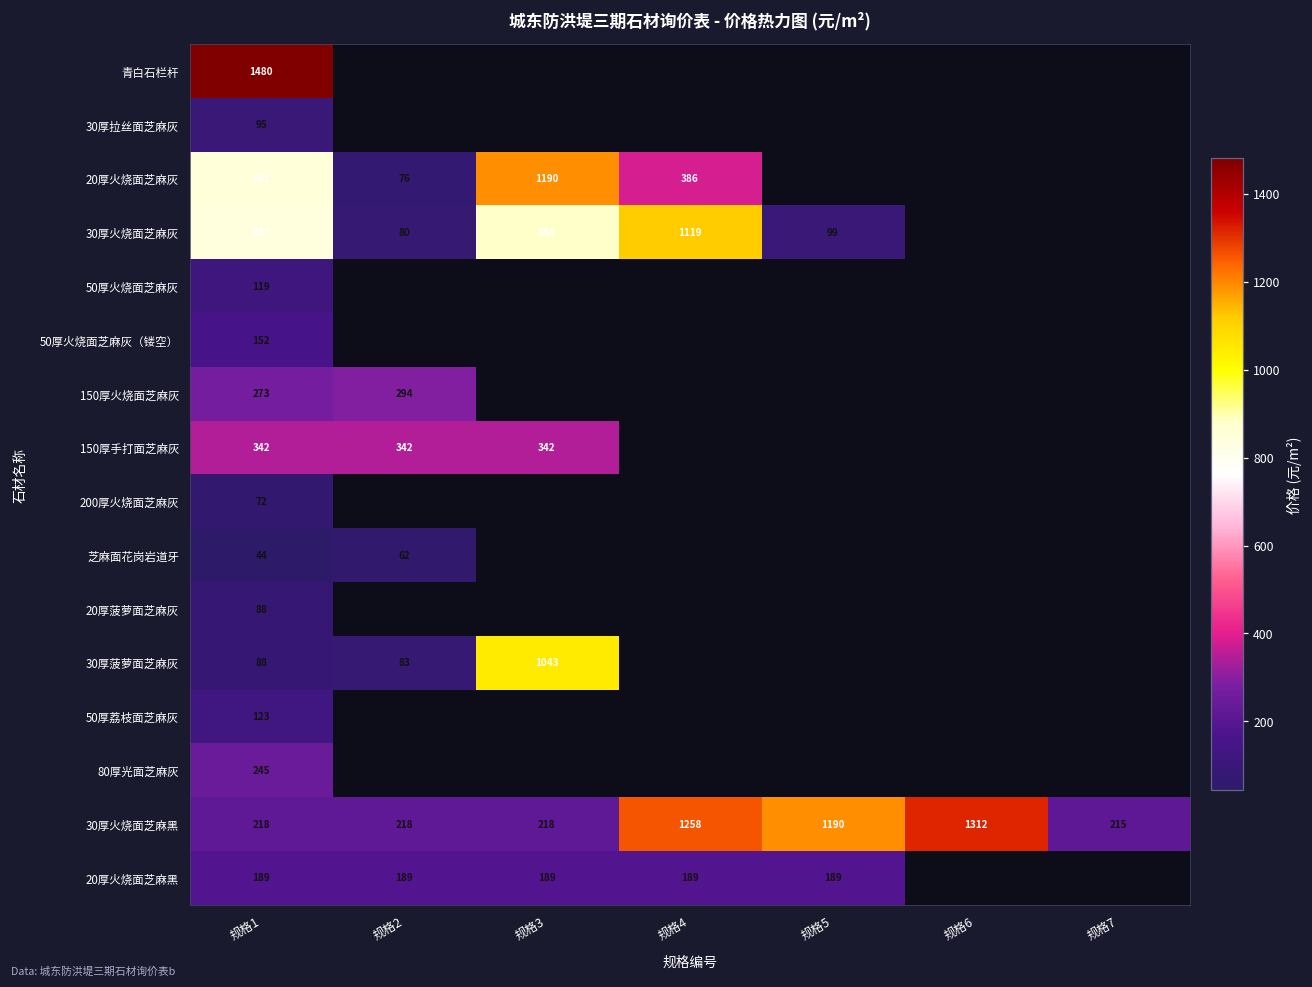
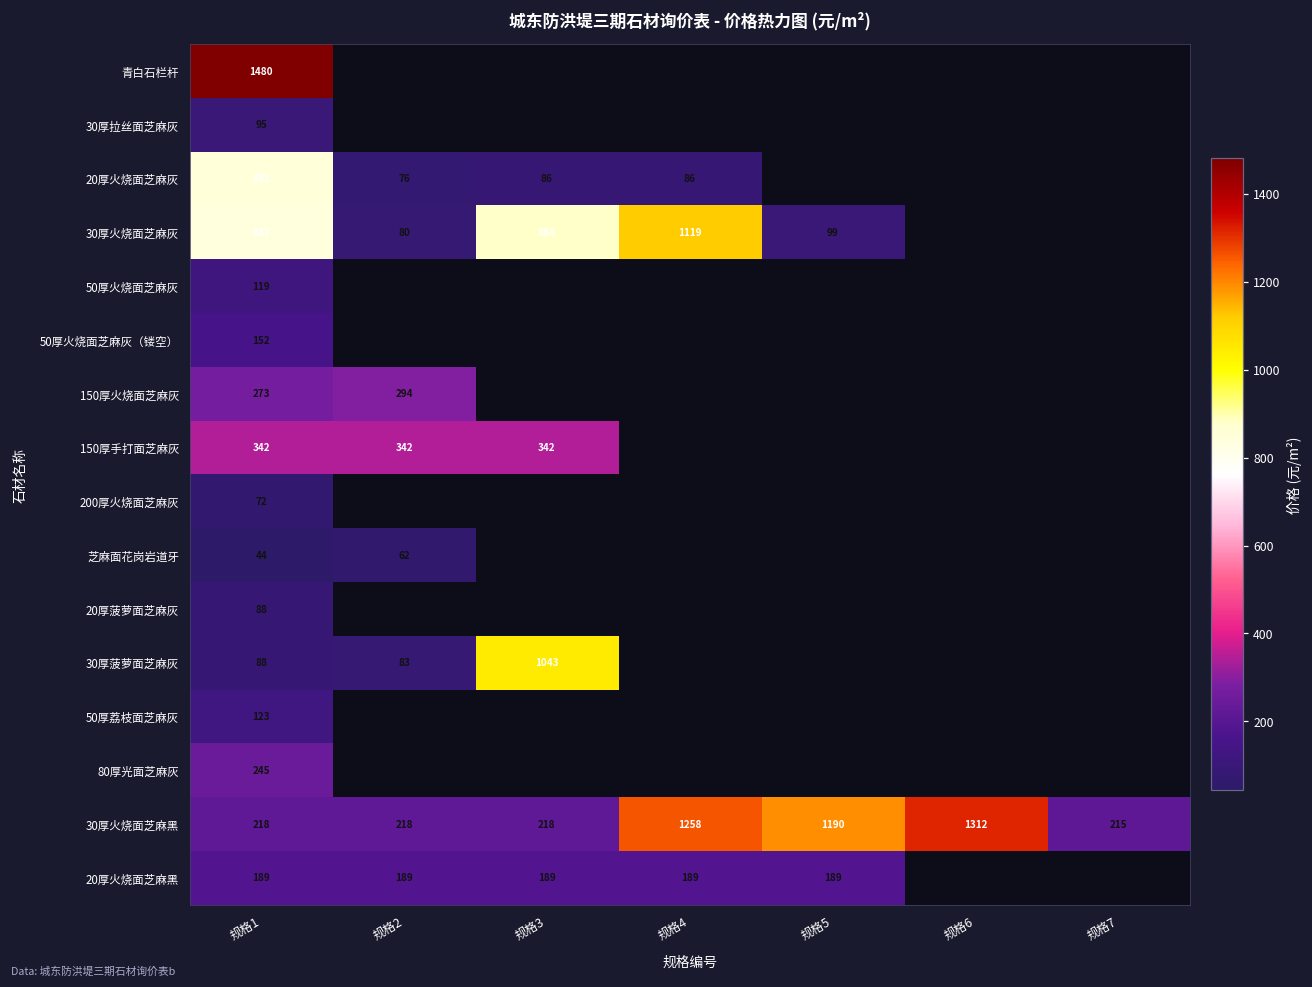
  {
    "青白石栏杆": {
      "规格1": 1480
    },
    "30厚拉丝面芝麻灰": {
      "规格1": 95
    },
    "20厚火烧面芝麻灰": {
      "规格2": 76,
-     "规格3": 1190,
-     "规格4": 386
+     "规格3": 86,
+     "规格4": 86
    },
    "30厚火烧面芝麻灰": {
      "规格2": 80,
      "规格3": 884,
      "规格4": 1119,
      "规格5": 99
    },
    "50厚火烧面芝麻灰": {
      "规格1": 119
    },
    "50厚火烧面芝麻灰（镂空）": {
      "规格1": 152
    },
    "150厚火烧面芝麻灰": {
      "规格1": 273,
      "规格2": 294
    },
    "150厚手打面芝麻灰": {
      "规格1": 342,
      "规格2": 342,
      "规格3": 342
    },
    "200厚火烧面芝麻灰": {
      "规格1": 72
    },
    "芝麻面花岗岩道牙": {
      "规格1": 44,
      "规格2": 62
    },
    "20厚菠萝面芝麻灰": {
      "规格1": 88
    },
    "30厚菠萝面芝麻灰": {
      "规格1": 88,
      "规格2": 83,
      "规格3": 1043
    },
    "50厚荔枝面芝麻灰": {
      "规格1": 123
    },
    "80厚光面芝麻灰": {
      "规格1": 245
    },
    "30厚火烧面芝麻黑": {
      "规格1": 218,
      "规格2": 218,
      "规格3": 218,
      "规格4": 1258,
      "规格5": 1190,
      "规格6": 1312,
      "规格7": 215
    },
    "20厚火烧面芝麻黑": {
      "规格1": 189,
      "规格2": 189,
      "规格3": 189,
      "规格4": 189,
      "规格5": 189
    }
  }
